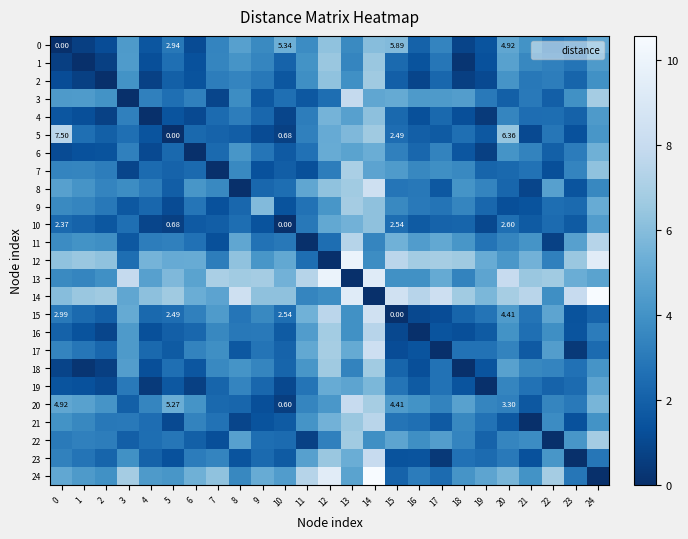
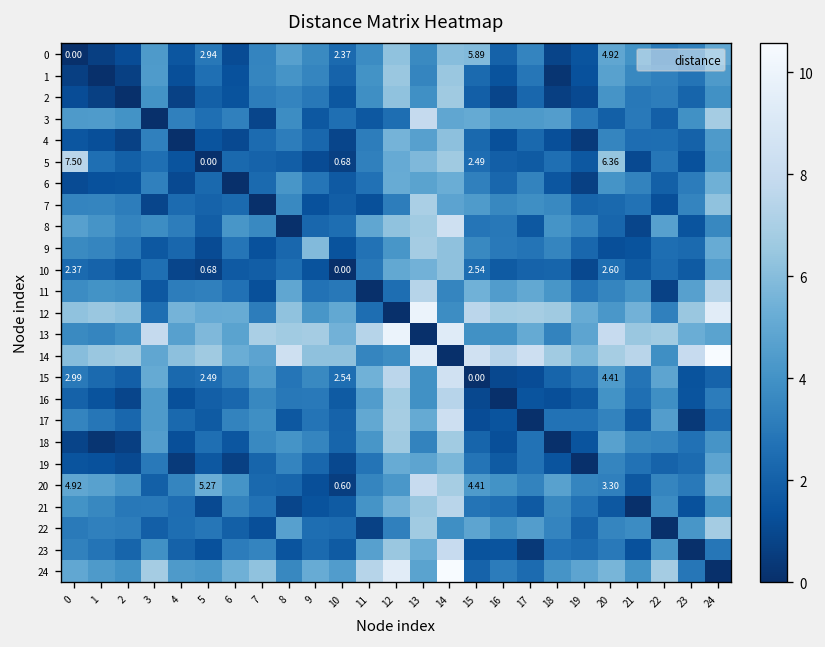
  {
    "0": {
      "0": 0.00,
      "5": 2.94,
-     "10": 5.34,
+     "10": 2.37,
      "15": 5.89,
      "20": 4.92
    },
    "5": {
      "0": 7.50,
      "5": 0.00,
      "10": 0.68,
      "15": 2.49,
      "20": 6.36
    },
    "10": {
      "0": 2.37,
      "5": 0.68,
      "10": 0.00,
      "15": 2.54,
      "20": 2.60
    },
    "15": {
      "0": 2.99,
      "5": 2.49,
      "10": 2.54,
      "15": 0.00,
      "20": 4.41
    },
    "20": {
      "0": 4.92,
      "5": 5.27,
      "10": 0.60,
      "15": 4.41,
      "20": 3.30
    }
  }
